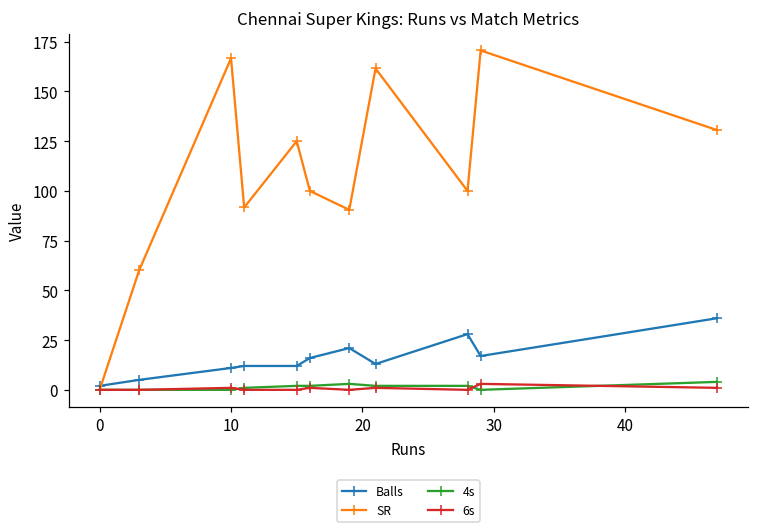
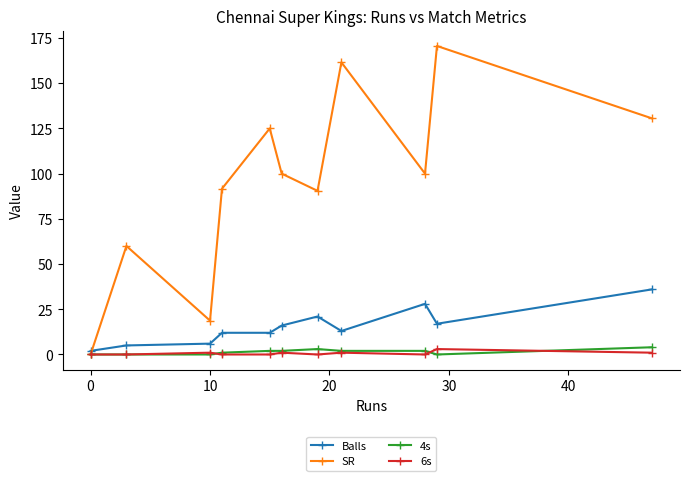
  {
    "Balls": {
      "0": 2,
-     "10": 11
+     "10": 6
    },
    "SR": {
-     "10": 167
+     "10": 19
    }
  }
